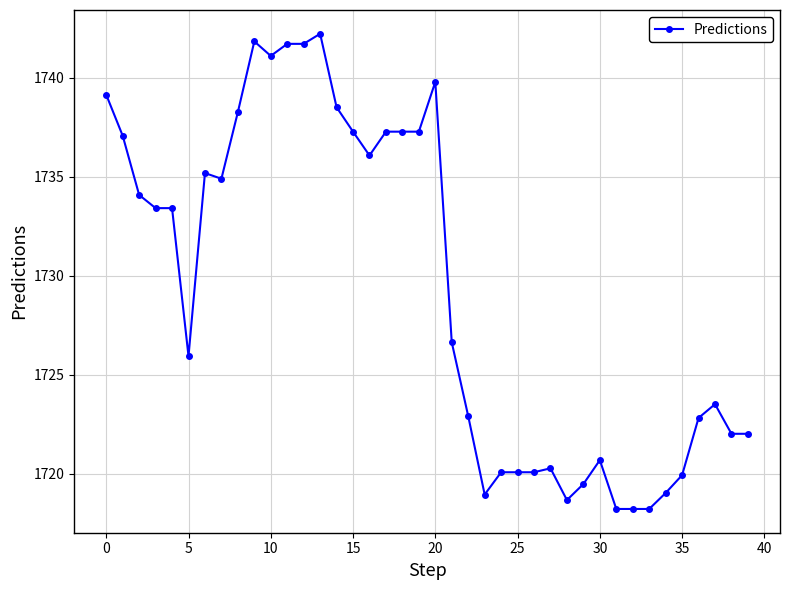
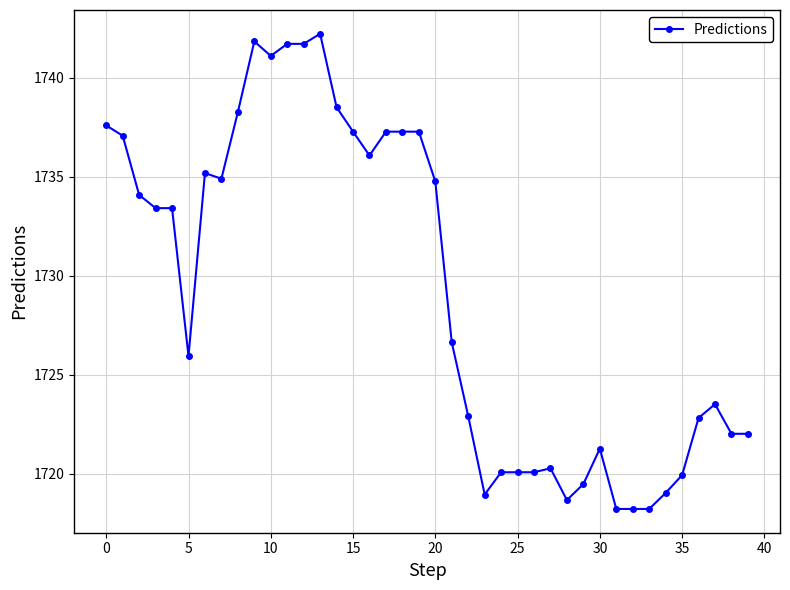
  {
-   "0": 1739.1,
+   "0": 1737.6,
    "5": 1725.9,
    "10": 1741.1,
    "15": 1737.3,
-   "20": 1739.8,
+   "20": 1734.8,
    "25": 1720.1,
-   "30": 1720.7,
+   "30": 1721.3,
    "35": 1719.9
  }
